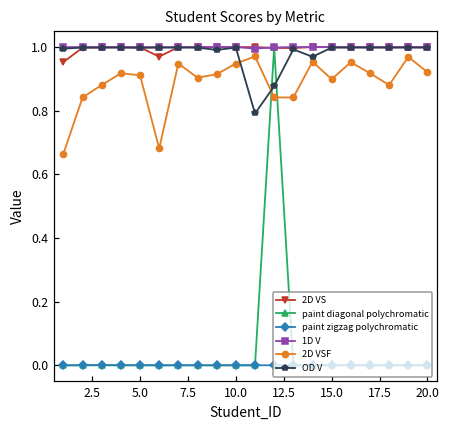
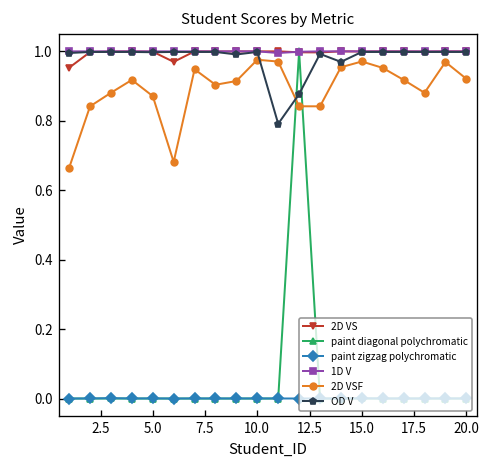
  {
    "2D VSF": {
-     "5.0": 0.91,
-     "10.0": 0.95,
-     "15.0": 0.90,
+     "5.0": 0.87,
+     "10.0": 0.98,
+     "15.0": 0.97,
      "20.0": 0.92
    }
  }
